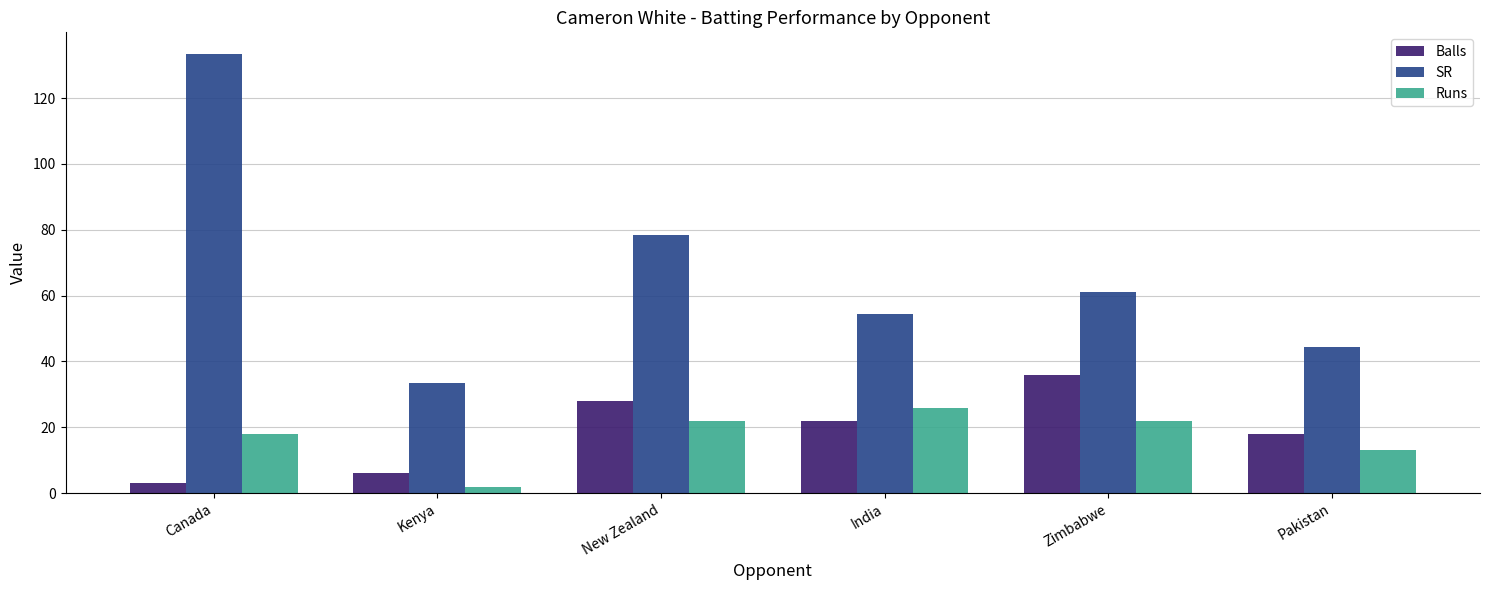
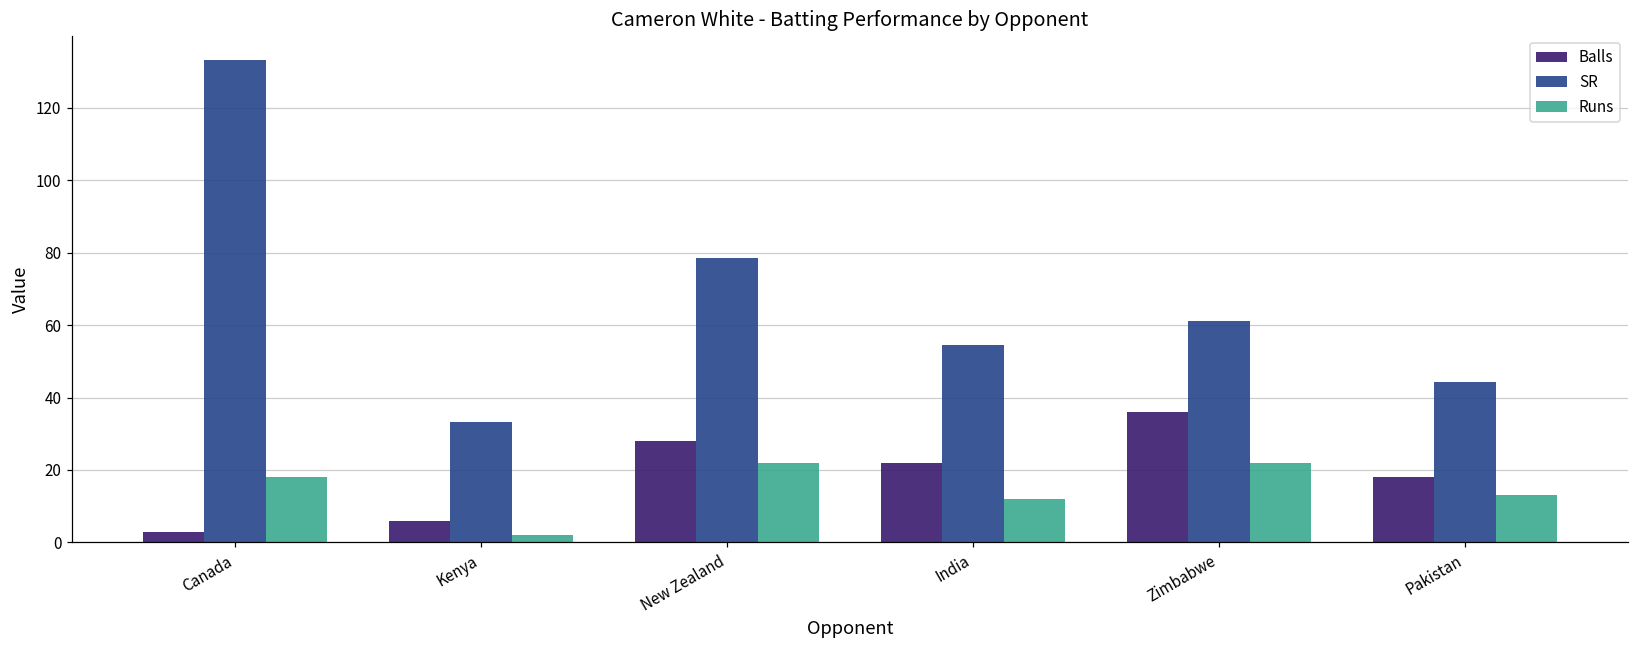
  {
    "Runs": {
      "Canada": 18,
      "Kenya": 2,
      "New Zealand": 22,
-     "India": 26,
+     "India": 12,
      "Zimbabwe": 22,
      "Pakistan": 13
    }
  }
